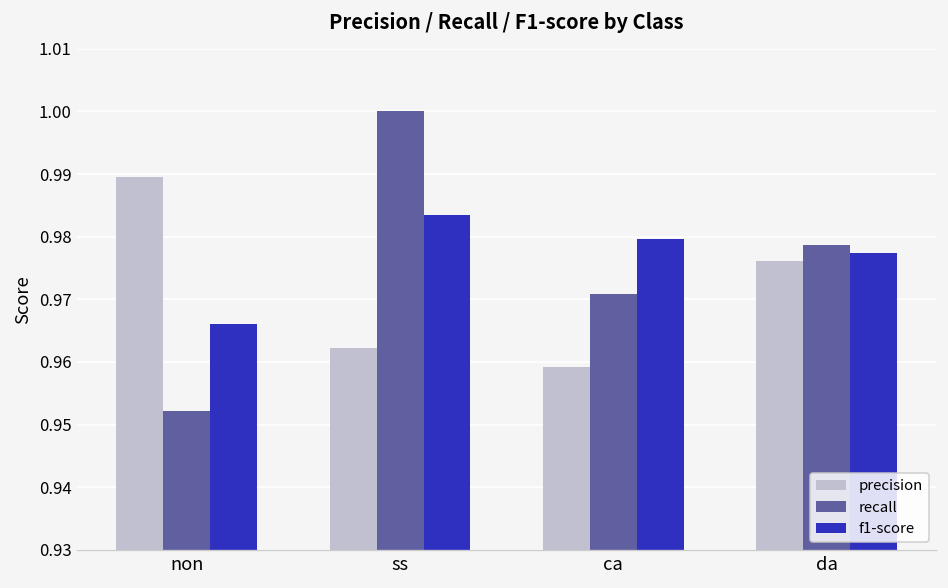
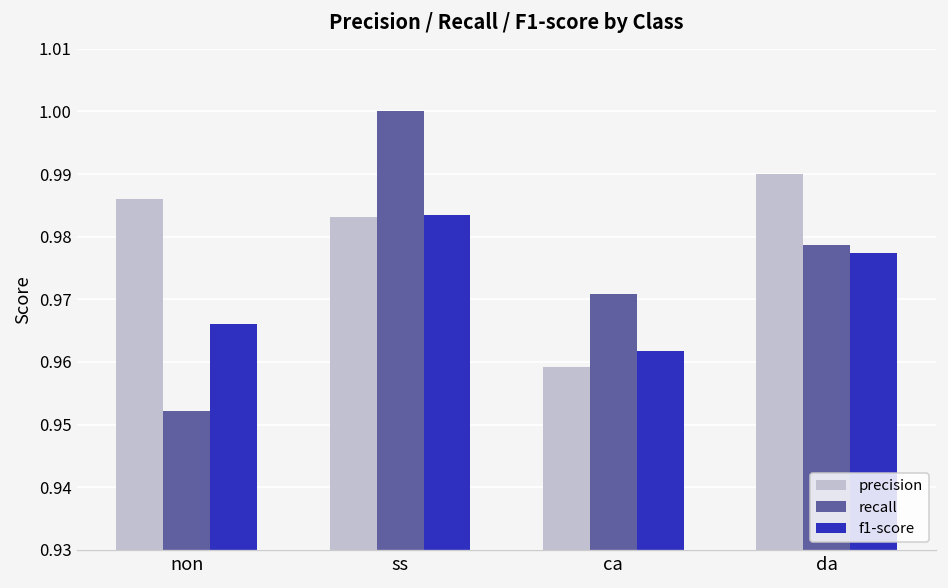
  {
    "precision": {
-     "non": 0.990,
-     "ss": 0.962,
+     "non": 0.986,
+     "ss": 0.983,
      "ca": 0.959,
-     "da": 0.976
+     "da": 0.990
    },
    "recall": {
      "non": 0.952,
      "ss": 1.000,
      "ca": 0.971,
      "da": 0.979
    },
    "f1-score": {
      "non": 0.966,
      "ss": 0.983,
-     "ca": 0.980,
+     "ca": 0.962,
      "da": 0.977
    }
  }
